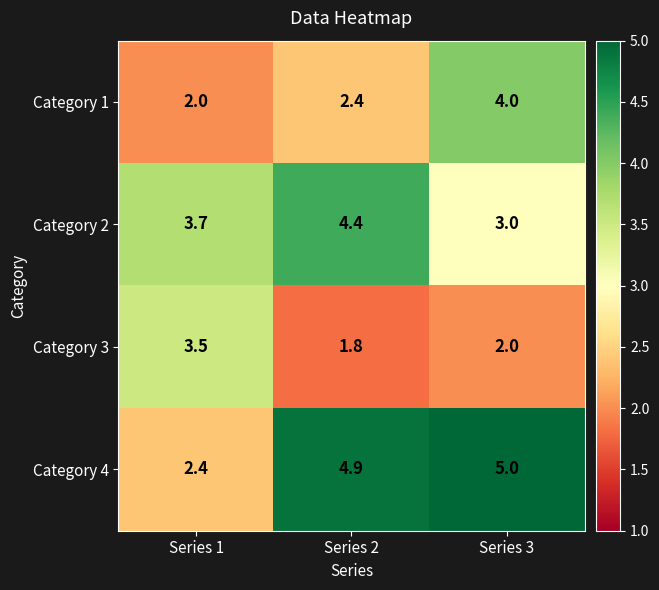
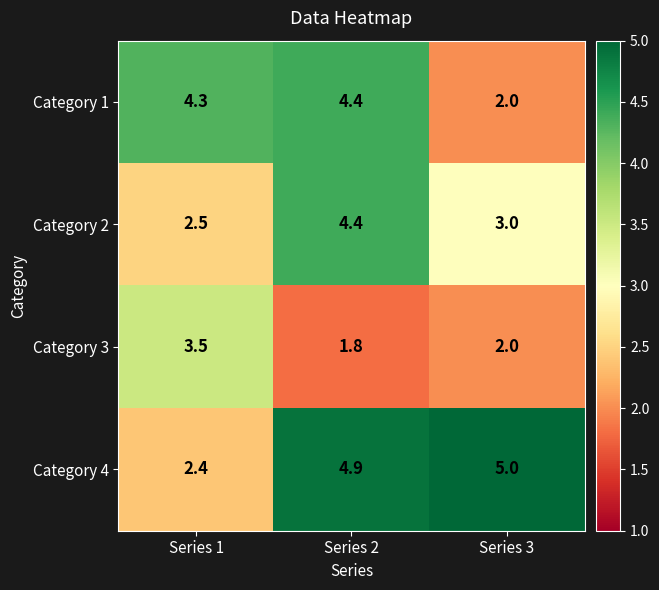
  {
    "Category 1": {
-     "Series 1": 2.0,
-     "Series 2": 2.4,
-     "Series 3": 4.0
+     "Series 1": 4.3,
+     "Series 2": 4.4,
+     "Series 3": 2.0
    },
    "Category 2": {
-     "Series 1": 3.7,
+     "Series 1": 2.5,
      "Series 2": 4.4,
      "Series 3": 3.0
    },
    "Category 3": {
      "Series 1": 3.5,
      "Series 2": 1.8,
      "Series 3": 2.0
    },
    "Category 4": {
      "Series 1": 2.4,
      "Series 2": 4.9,
      "Series 3": 5.0
    }
  }
